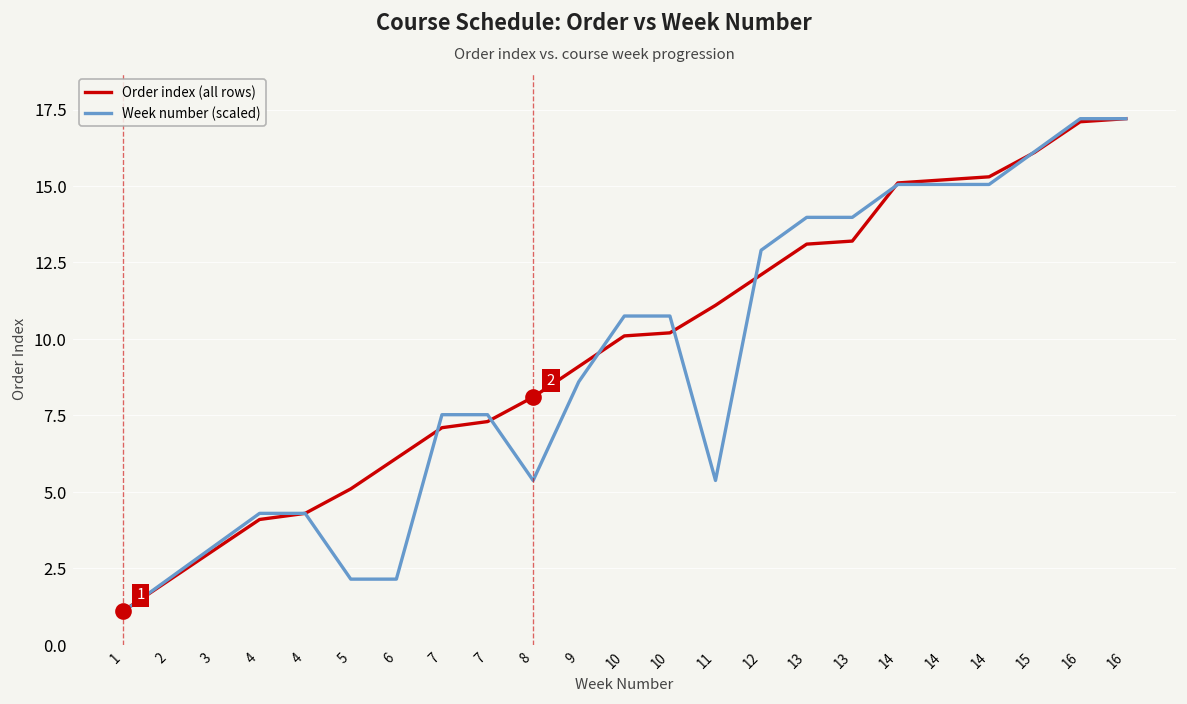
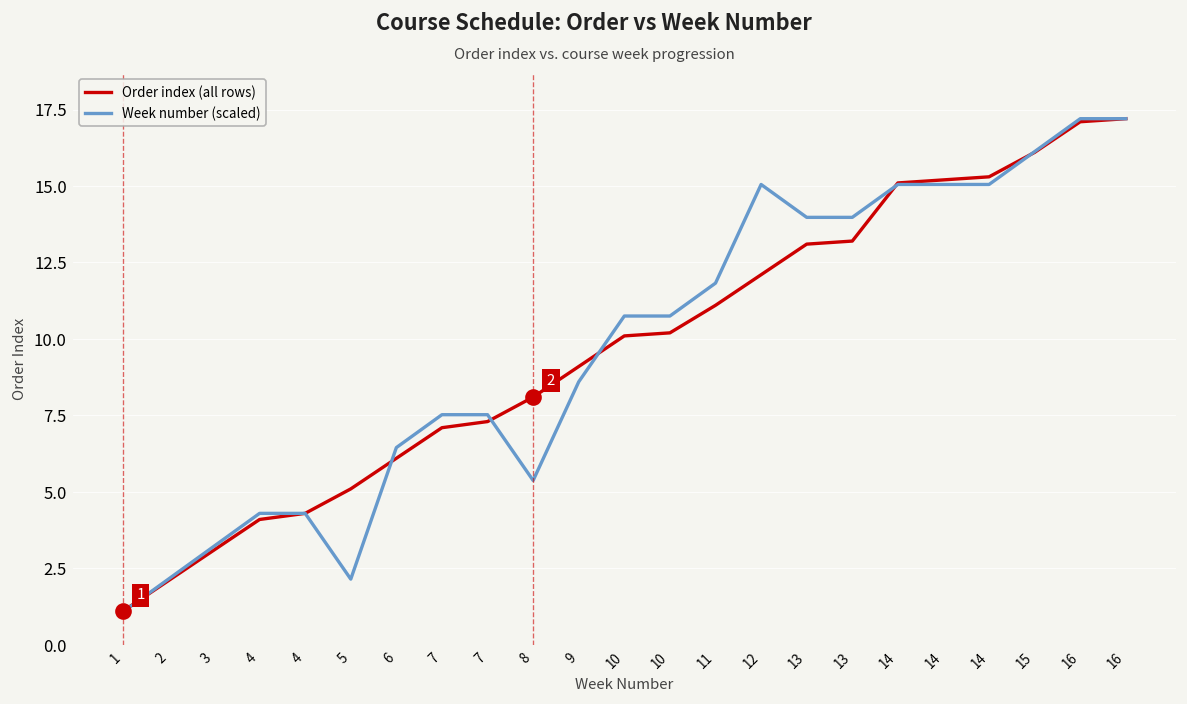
  {
    "Week number (scaled)": {
      "3": 3.2,
      "5": 2.2,
-     "6": 2.2,
+     "6": 6.4,
      "8": 5.4,
      "9": 8.6,
-     "11": 5.4,
-     "12": 12.9
+     "11": 11.8,
+     "12": 15.0
    }
  }
